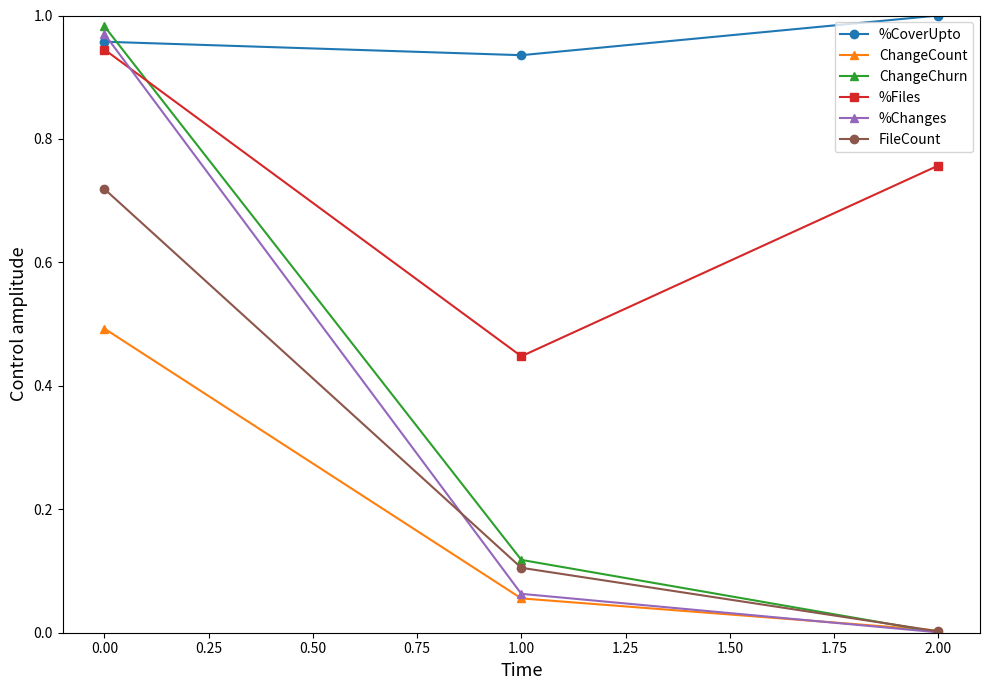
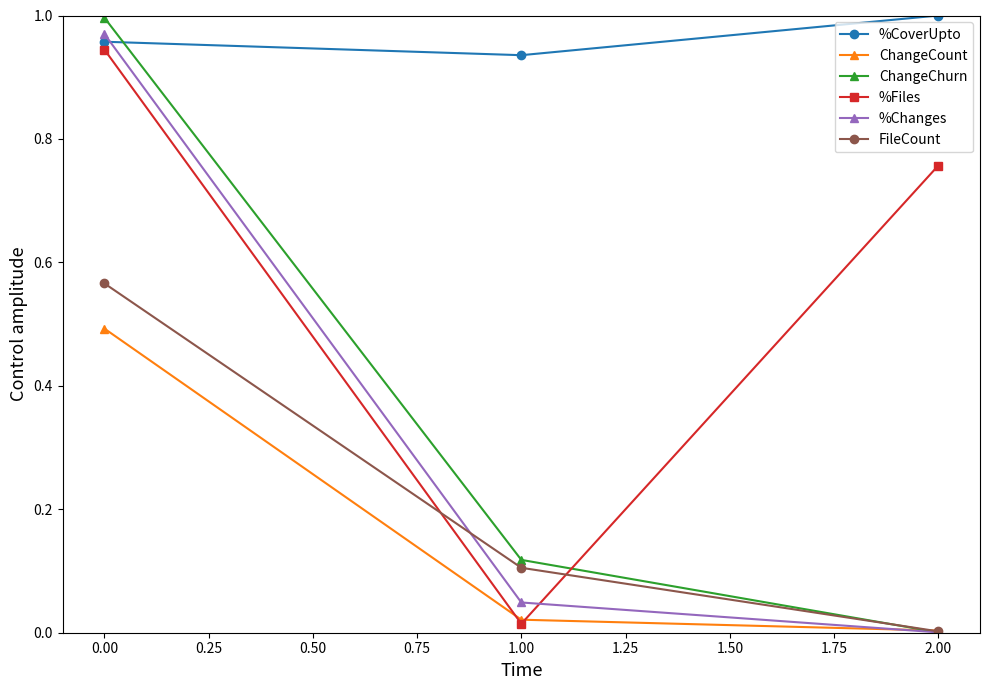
  {
    "%CoverUpto": {
      "0.00": 0.96,
      "1.00": 0.94,
      "2.00": 1.00
    },
    "ChangeCount": {
      "0.00": 0.49,
-     "1.00": 0.06
+     "1.00": 0.02
    },
    "ChangeChurn": {
-     "0.00": 0.98,
+     "0.00": 1.00,
      "1.00": 0.12
    },
    "%Files": {
      "0.00": 0.94,
-     "1.00": 0.45,
+     "1.00": 0.01,
      "2.00": 0.76
    },
    "%Changes": {
      "0.00": 0.97,
-     "1.00": 0.06
+     "1.00": 0.05
    },
    "FileCount": {
-     "0.00": 0.72,
+     "0.00": 0.57,
      "1.00": 0.11
    }
  }
